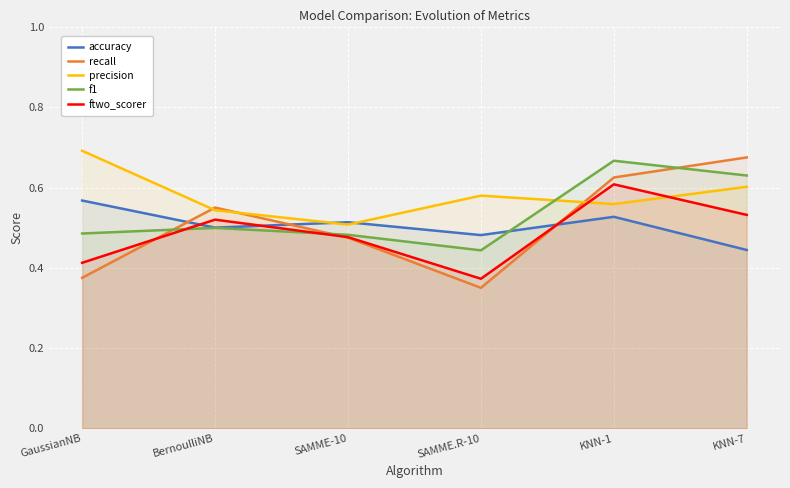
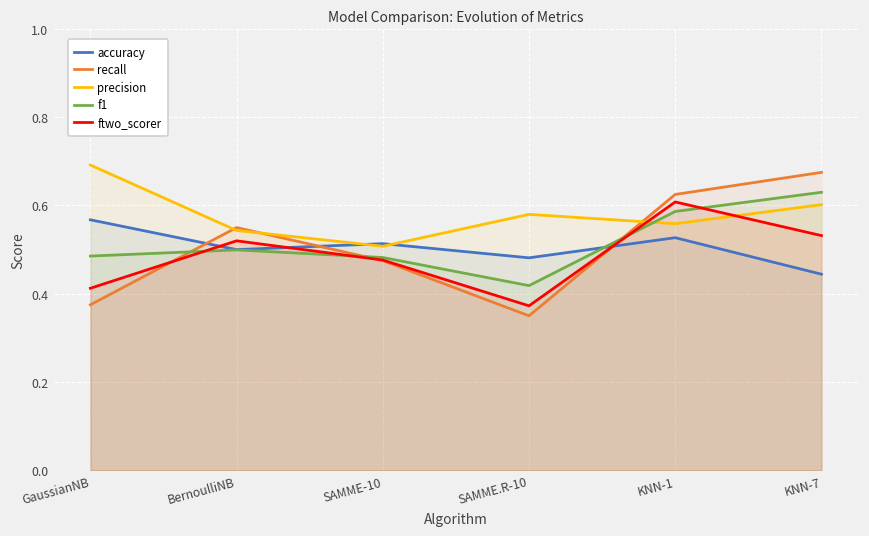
  {
    "accuracy": {
      "GaussianNB": 0.57,
      "SAMME.R-10": 0.48,
      "KNN-1": 0.53,
      "KNN-7": 0.44
    },
    "recall": {
      "GaussianNB": 0.38,
      "BernoulliNB": 0.55,
      "SAMME.R-10": 0.35,
      "KNN-1": 0.63,
      "KNN-7": 0.68
    },
    "precision": {
      "GaussianNB": 0.69,
      "BernoulliNB": 0.54,
      "SAMME.R-10": 0.58,
      "KNN-1": 0.56,
      "KNN-7": 0.60
    },
    "f1": {
      "GaussianNB": 0.49,
-     "SAMME.R-10": 0.44,
-     "KNN-1": 0.67,
+     "SAMME.R-10": 0.42,
+     "KNN-1": 0.59,
      "KNN-7": 0.63
    },
    "ftwo_scorer": {
      "GaussianNB": 0.41,
      "BernoulliNB": 0.52,
      "SAMME.R-10": 0.37,
      "KNN-1": 0.61,
      "KNN-7": 0.53
    }
  }
